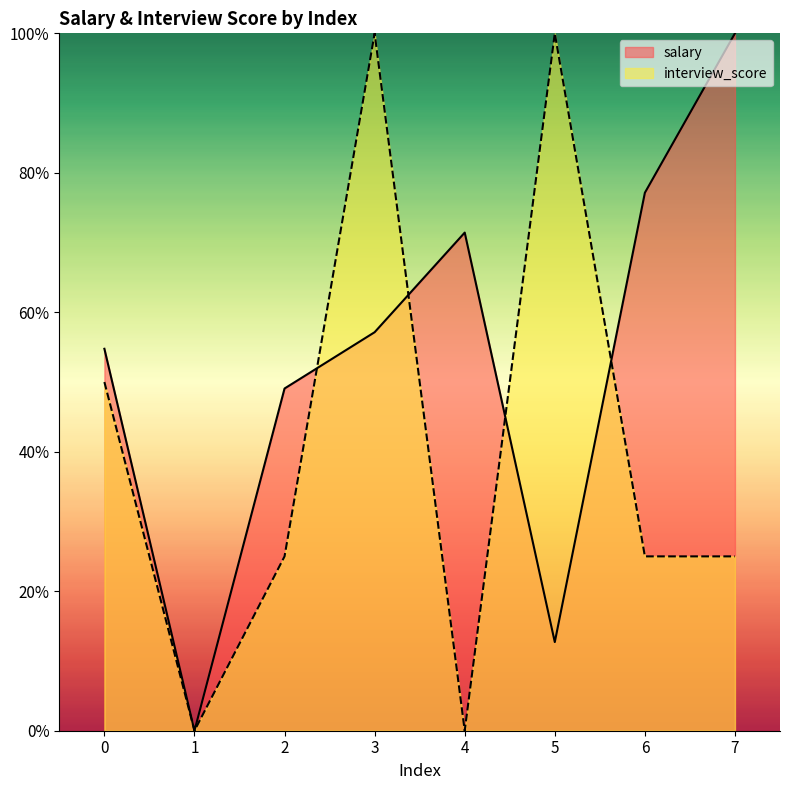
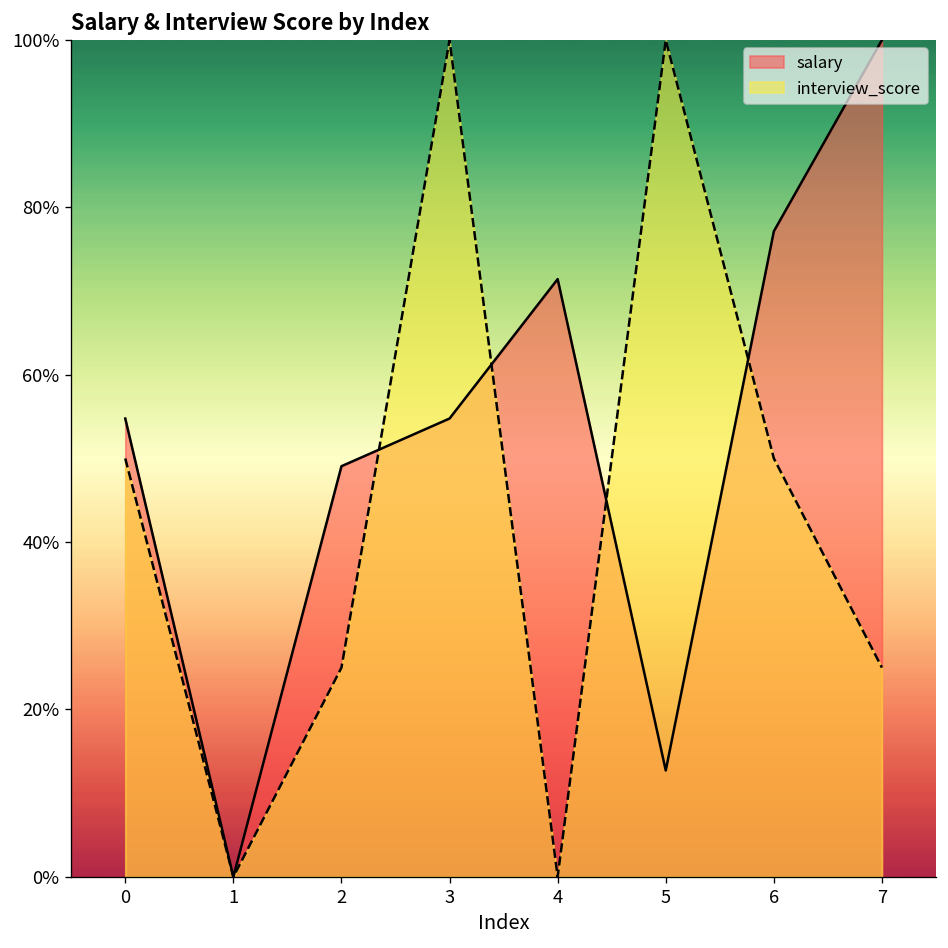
  {
    "salary": {
      "0": "55%",
      "2": "49%",
-     "3": "57%",
+     "3": "55%",
      "4": "71%",
      "5": "13%",
      "6": "77%",
      "7": "100%"
    },
    "interview_score": {
      "0": "50%",
      "2": "25%",
      "3": "100%",
      "4": "0%",
      "5": "100%",
-     "6": "25%",
+     "6": "50%",
      "7": "25%"
    }
  }
